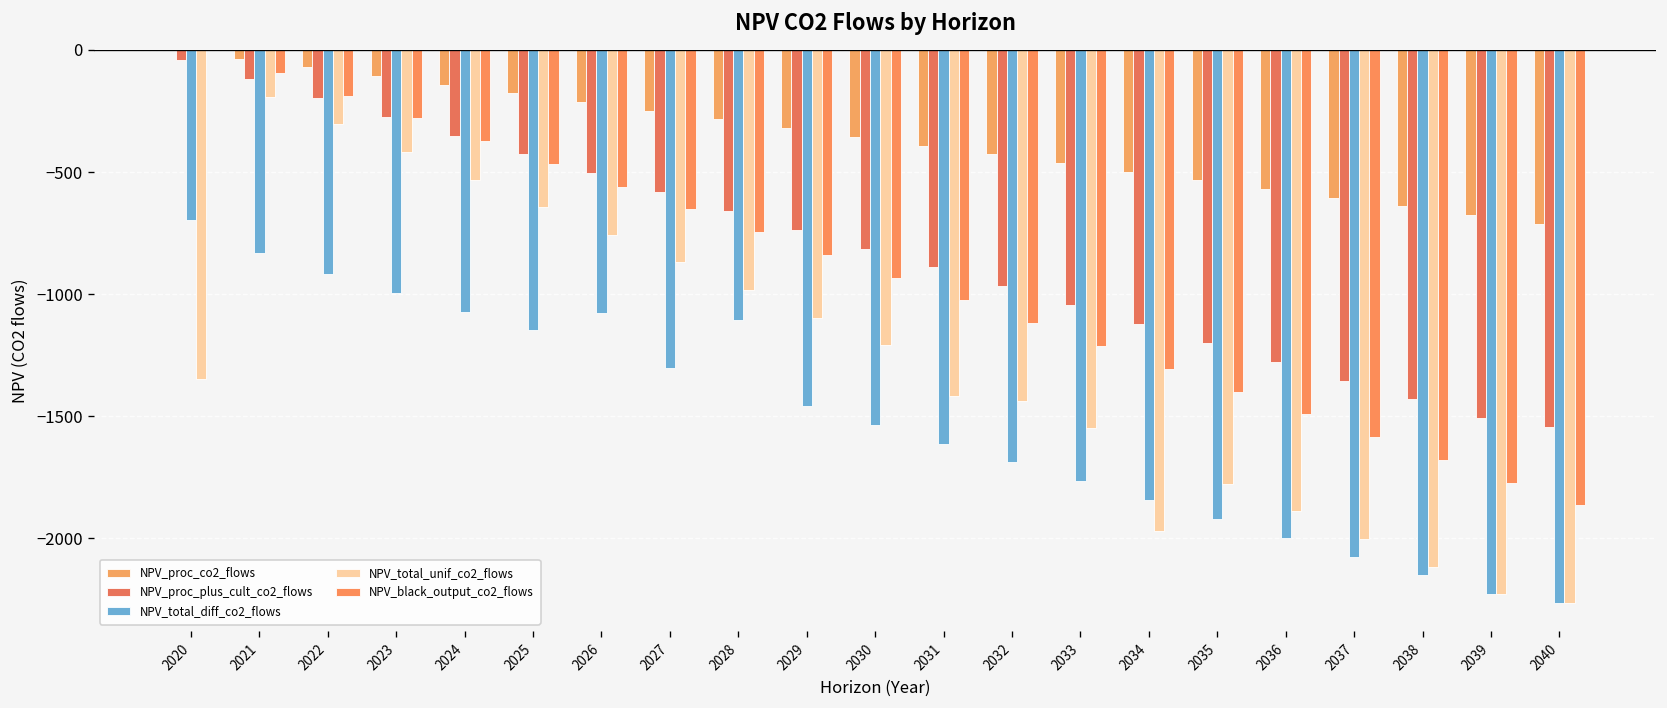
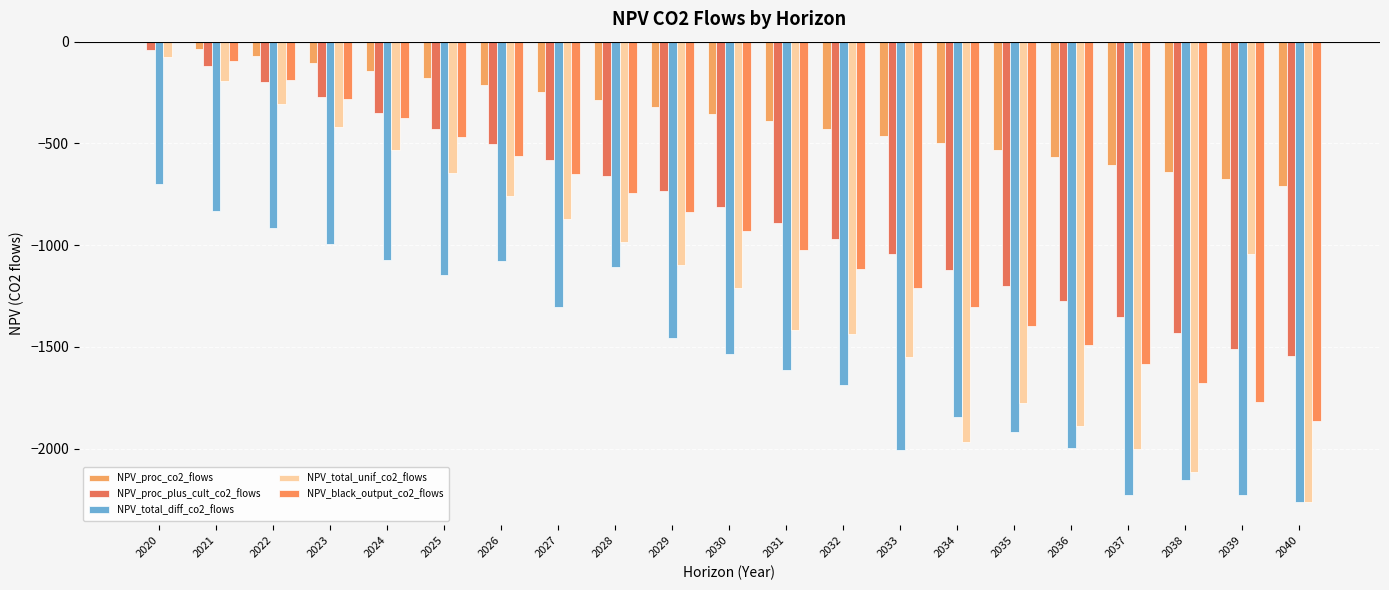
  {
    "NPV_total_diff_co2_flows": {
      "2020": -700,
      "2021": -830,
      "2022": -920,
      "2023": -990,
      "2024": -1070,
      "2025": -1150,
      "2026": -1080,
      "2027": -1300,
      "2028": -1110,
      "2029": -1460,
      "2030": -1530,
      "2031": -1610,
      "2032": -1690,
-     "2033": -1770,
+     "2033": -2010,
      "2034": -1840,
      "2035": -1920,
      "2036": -2000,
-     "2037": -2080,
+     "2037": -2230,
      "2038": -2150,
      "2039": -2230,
      "2040": -2270
    },
    "NPV_total_unif_co2_flows": {
-     "2020": -1350,
+     "2020": -80,
      "2021": -190,
      "2022": -300,
      "2023": -420,
      "2024": -530,
      "2025": -640,
      "2026": -760,
      "2027": -870,
      "2028": -980,
      "2029": -1100,
      "2030": -1210,
      "2031": -1420,
      "2032": -1440,
      "2033": -1550,
      "2034": -1970,
      "2035": -1780,
      "2036": -1890,
      "2037": -2000,
      "2038": -2120,
-     "2039": -2230,
+     "2039": -1040,
      "2040": -2270
    }
  }
